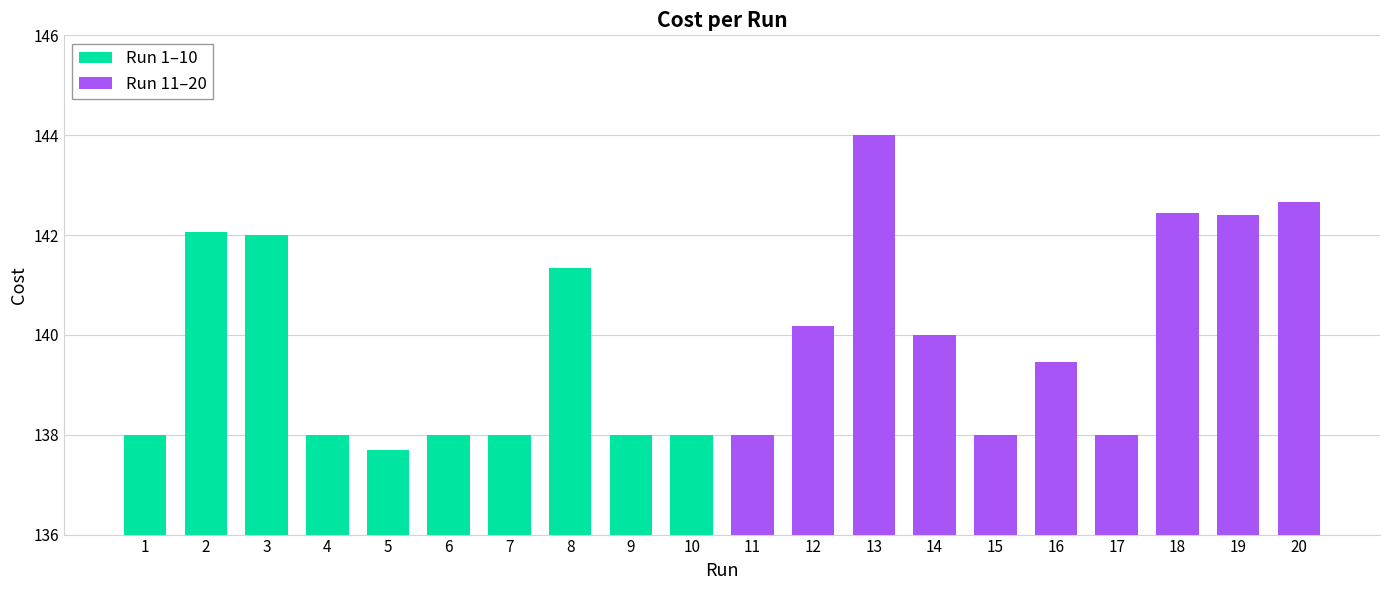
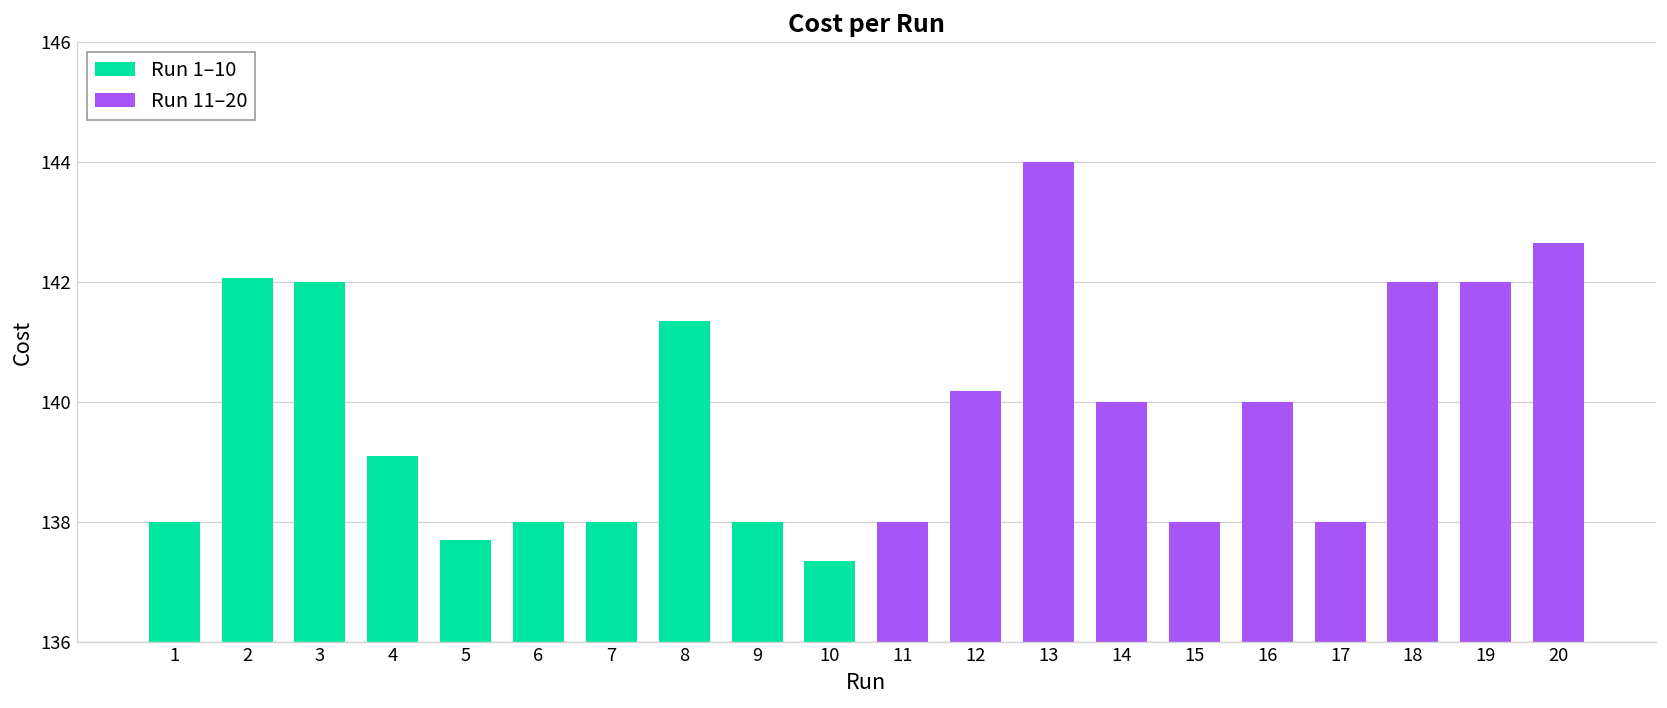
  {
    "1": 138.0,
    "2": 142.1,
    "3": 142.0,
-   "4": 138.0,
+   "4": 139.1,
    "5": 137.7,
    "6": 138.0,
    "7": 138.0,
    "8": 141.3,
    "9": 138.0,
-   "10": 138.0,
+   "10": 137.3,
    "11": 138.0,
    "12": 140.2,
    "13": 144.0,
    "14": 140.0,
    "15": 138.0,
-   "16": 139.5,
+   "16": 140.0,
    "17": 138.0,
-   "18": 142.4,
-   "19": 142.4,
+   "18": 142.0,
+   "19": 142.0,
    "20": 142.7
  }
